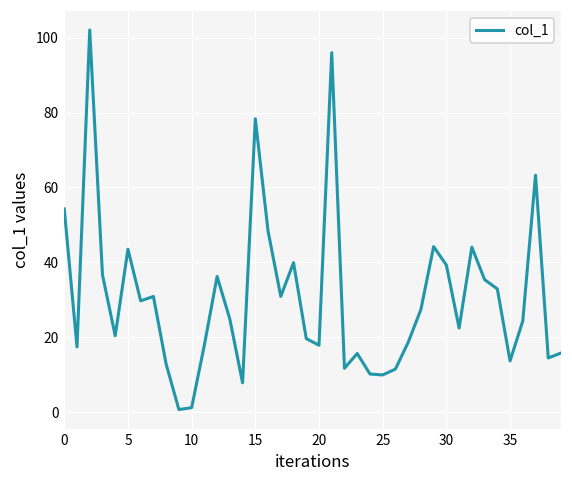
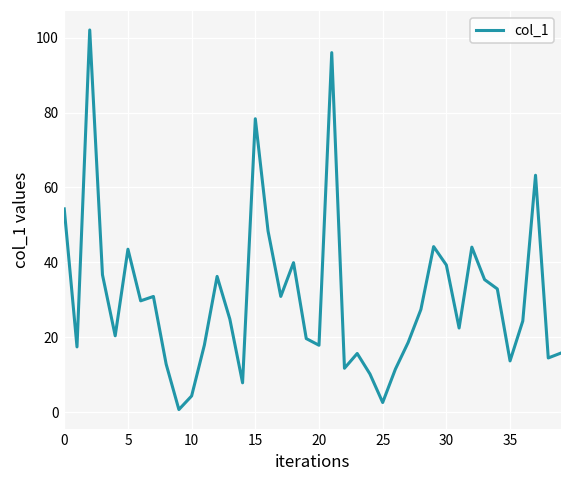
  {
    "0": 54,
    "5": 44,
-   "10": 1,
+   "10": 4,
    "15": 78,
    "20": 18,
-   "25": 10,
+   "25": 3,
    "30": 39,
    "35": 14
  }
